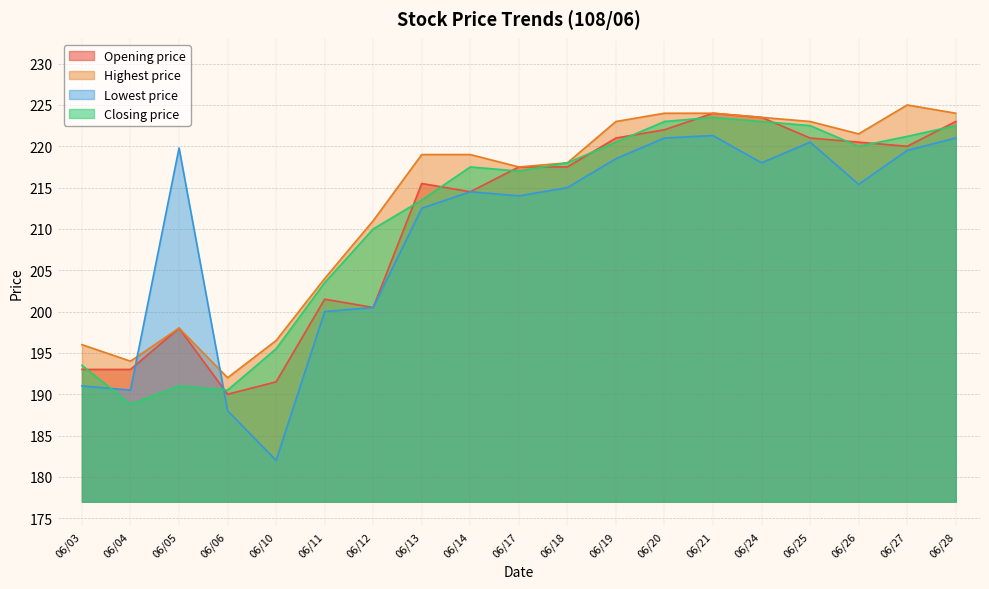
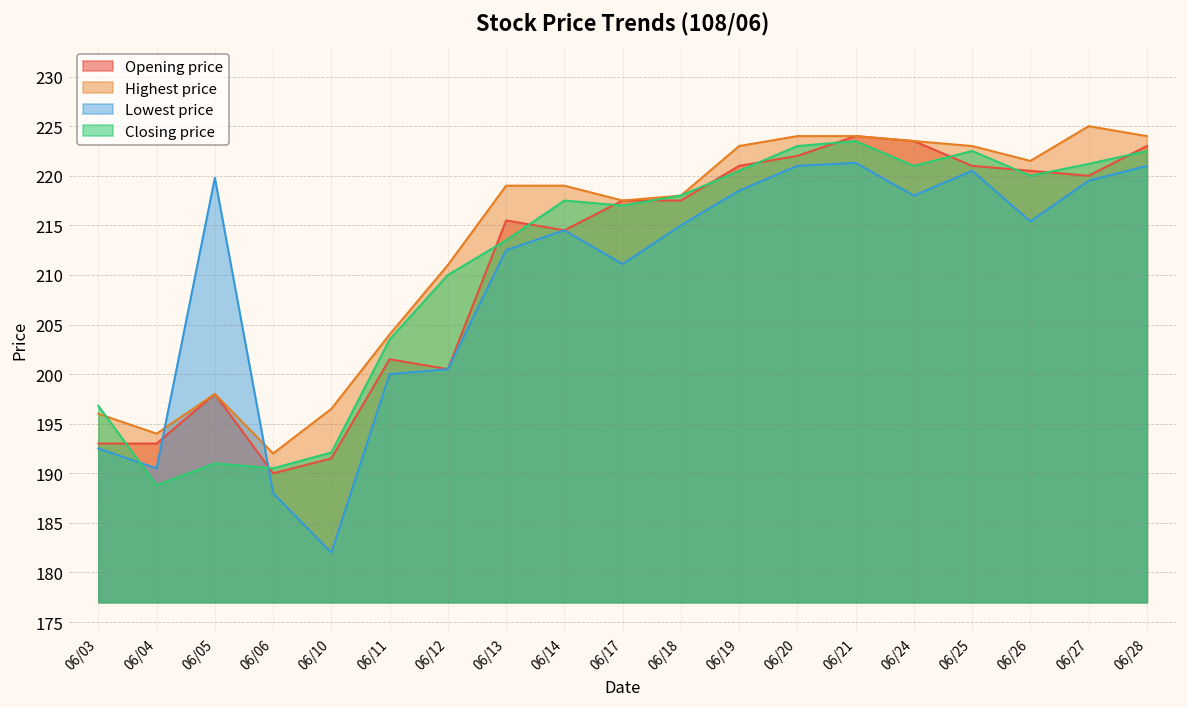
  {
    "Lowest price": {
-     "06/03": 191,
+     "06/03": 193,
      "06/04": 191,
      "06/05": 220,
      "06/06": 188,
      "06/10": 182,
      "06/11": 200,
      "06/13": 213,
-     "06/17": 214,
+     "06/17": 211,
      "06/18": 215,
      "06/19": 219,
      "06/20": 221,
      "06/21": 221,
      "06/24": 218,
      "06/25": 221,
      "06/26": 215,
      "06/27": 220,
      "06/28": 221
    },
    "Closing price": {
-     "06/03": 194,
+     "06/03": 197,
      "06/04": 189,
      "06/05": 191,
      "06/06": 191,
-     "06/10": 196,
+     "06/10": 192,
      "06/11": 204,
      "06/12": 210,
      "06/13": 214,
      "06/14": 218,
      "06/17": 217,
      "06/19": 221,
      "06/20": 223,
      "06/21": 224,
-     "06/24": 223,
+     "06/24": 221,
      "06/25": 223,
      "06/26": 220,
      "06/27": 221,
      "06/28": 223
    }
  }
